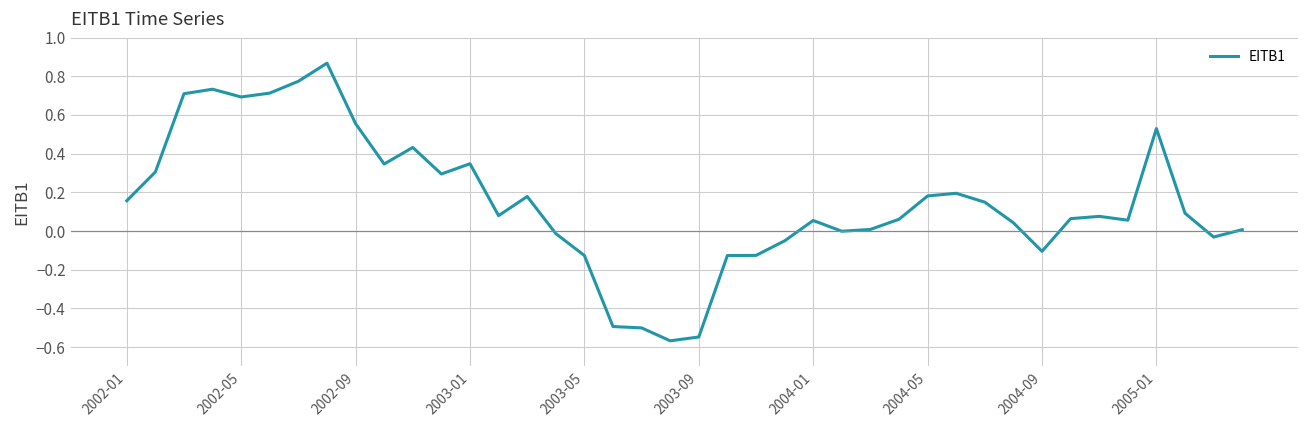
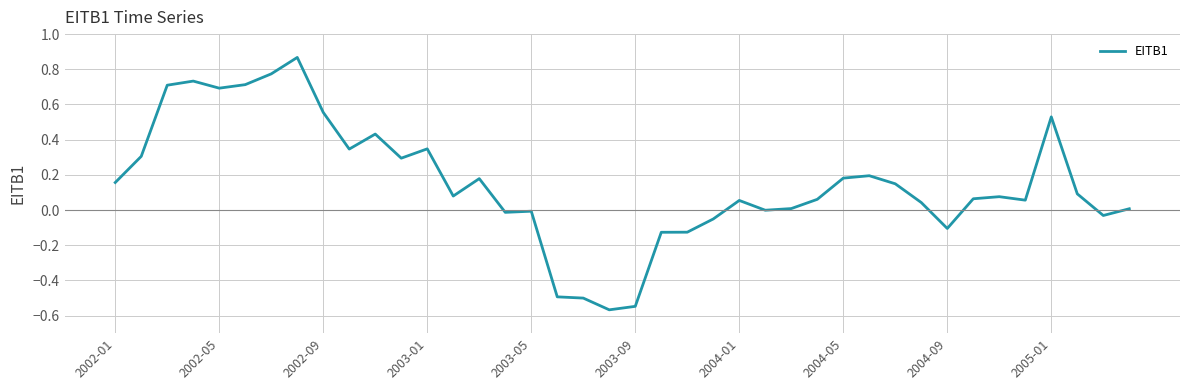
  {
    "2002-01": 0.16,
    "2002-05": 0.69,
    "2002-09": 0.55,
    "2003-01": 0.35,
-   "2003-05": -0.13,
+   "2003-05": -0.01,
    "2003-09": -0.55,
    "2004-01": 0.05,
    "2004-05": 0.18,
    "2004-09": -0.10,
    "2005-01": 0.53
  }
